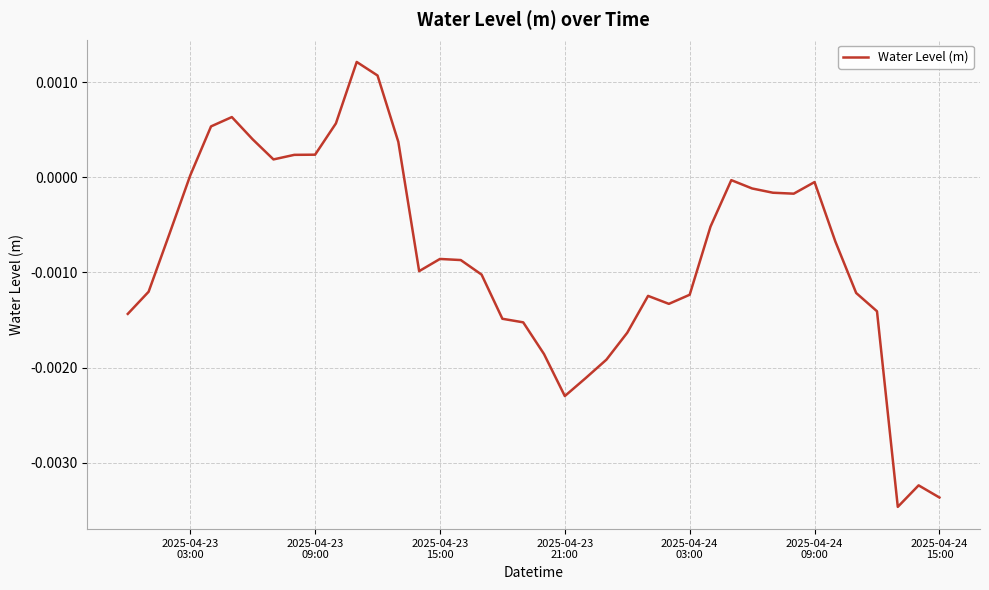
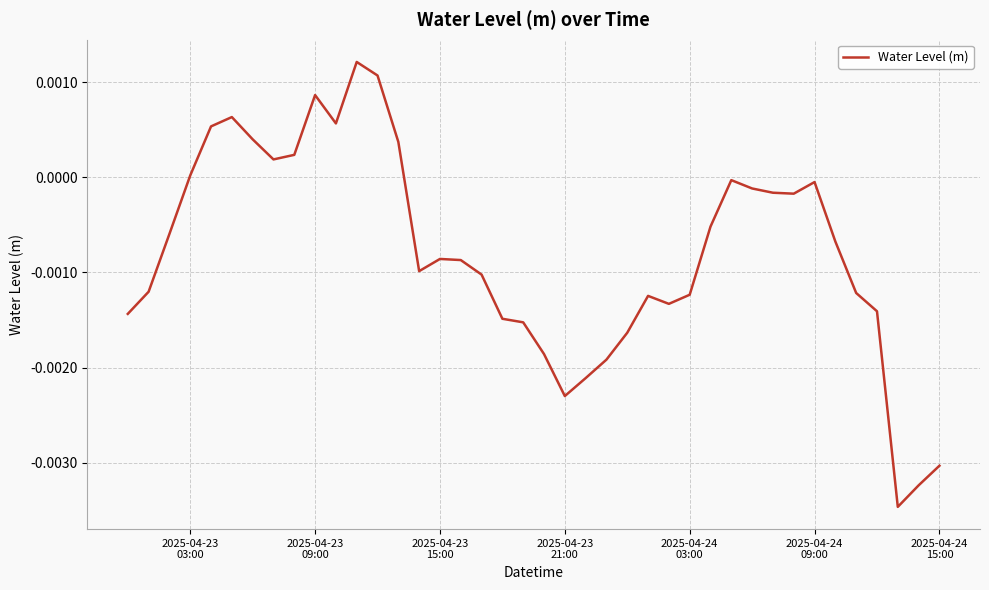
  {
    "2025-04-23 03:00": 0.0000,
-   "2025-04-23 09:00": 0.0002,
+   "2025-04-23 09:00": 0.0009,
    "2025-04-23 15:00": -0.0009,
    "2025-04-23 21:00": -0.0023,
    "2025-04-24 03:00": -0.0012,
    "2025-04-24 09:00": 0.0000,
-   "2025-04-24 15:00": -0.0034
+   "2025-04-24 15:00": -0.0030
  }
